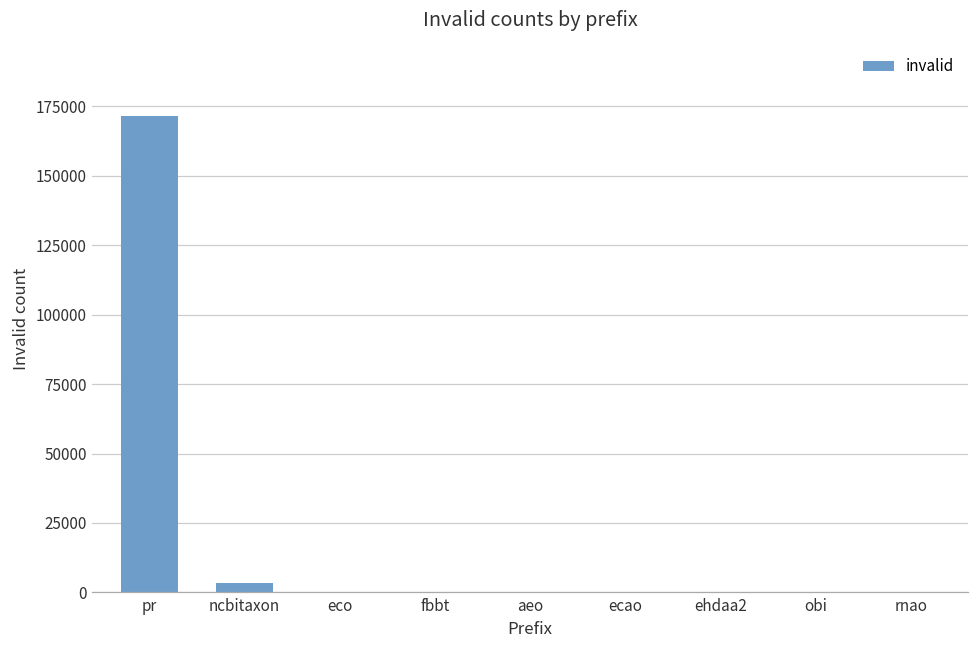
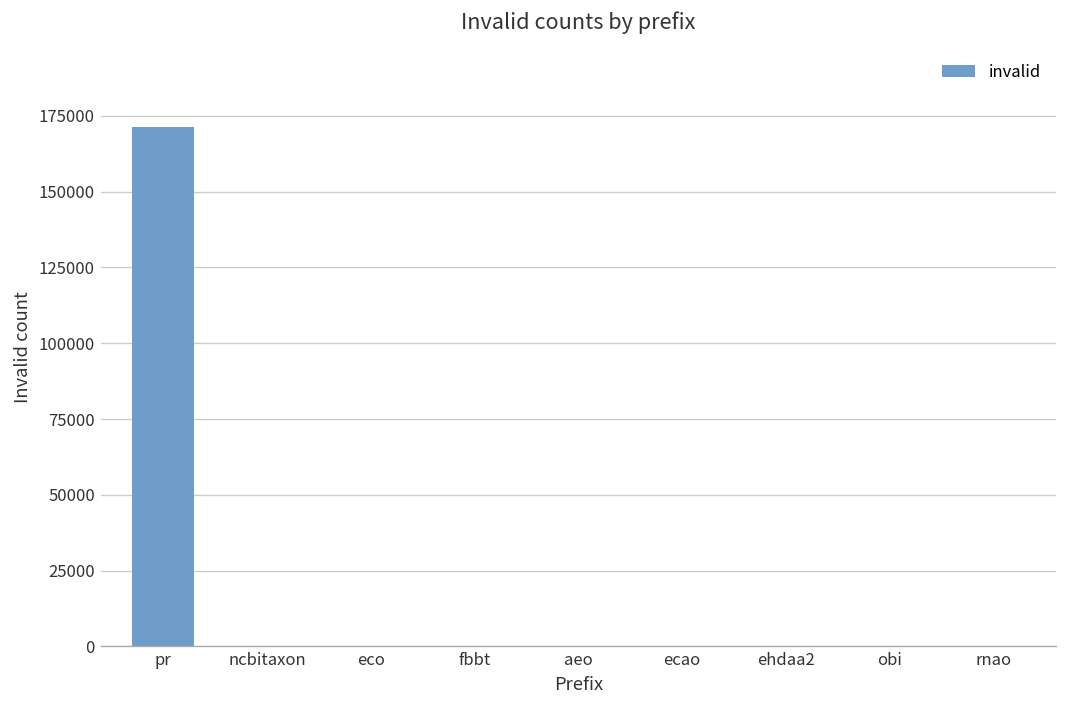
  {
    "pr": 171000,
-   "ncbitaxon": 3000
+   "ncbitaxon": 0
  }
